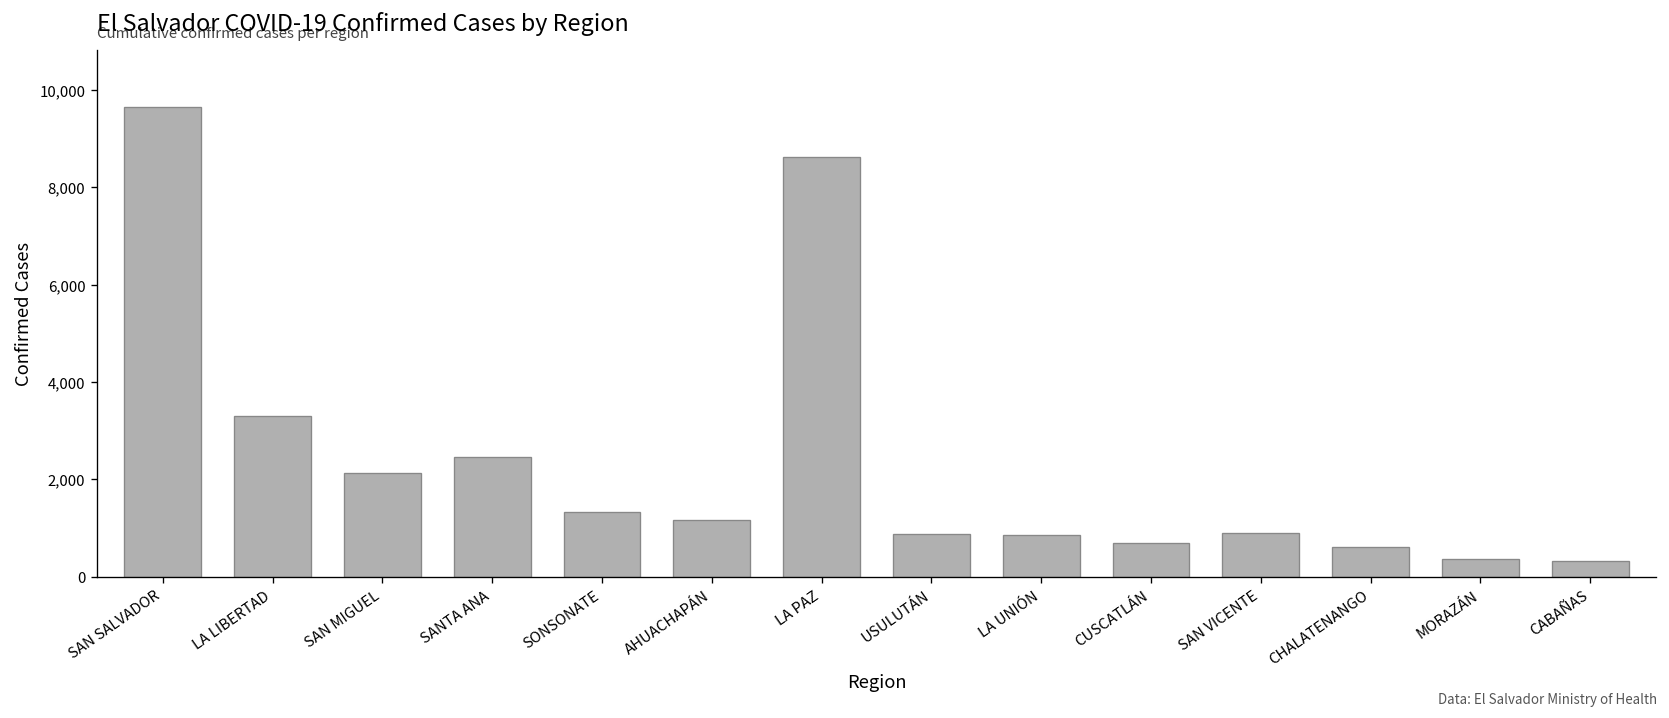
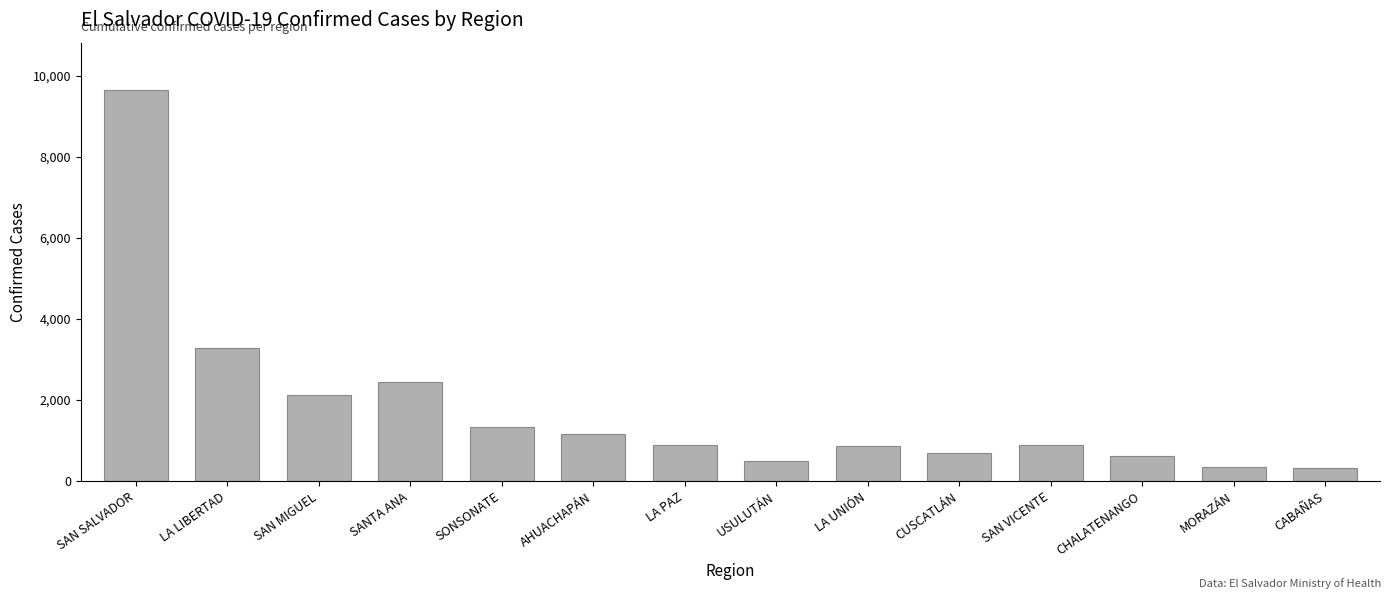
  {
    "SAN SALVADOR": "9,700",
    "LA LIBERTAD": "3,300",
    "SAN MIGUEL": "2,100",
    "SANTA ANA": "2,400",
    "SONSONATE": "1,300",
    "AHUACHAPÁN": "1,200",
-   "LA PAZ": "8,600",
-   "USULUTÁN": "900",
+   "LA PAZ": "900",
+   "USULUTÁN": "500",
    "LA UNIÓN": "900",
    "CUSCATLÁN": "700",
    "SAN VICENTE": "900",
    "CHALATENANGO": "600",
    "MORAZÁN": "400",
    "CABAÑAS": "300"
  }
